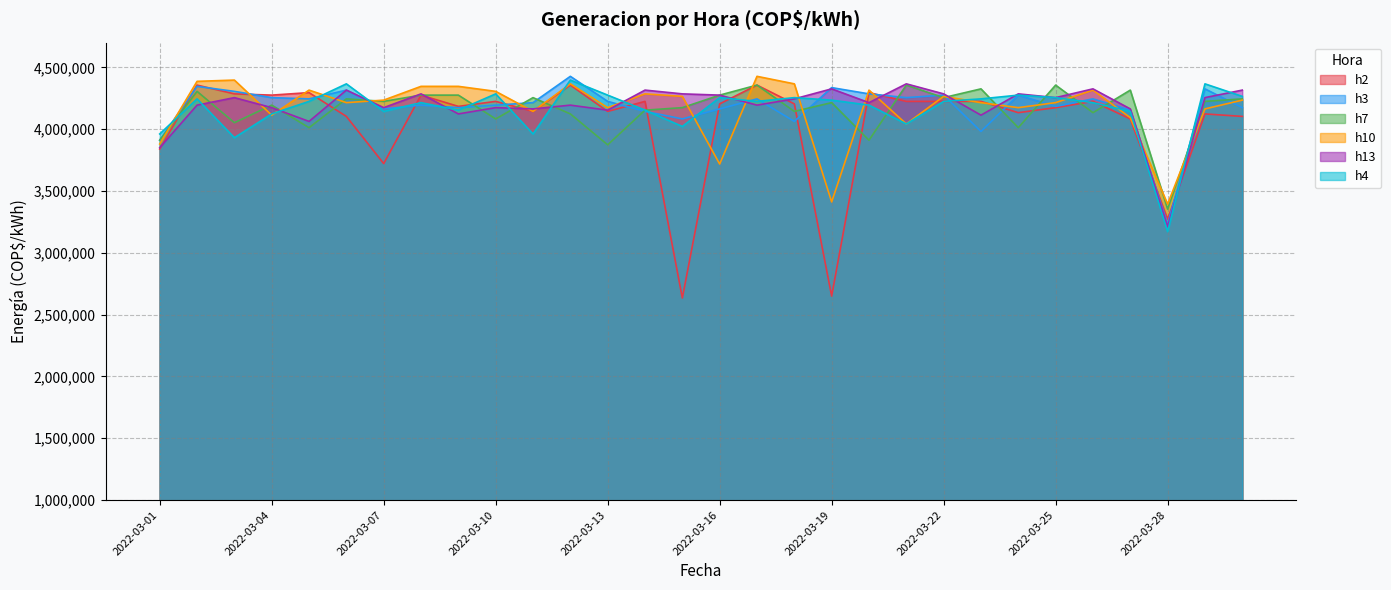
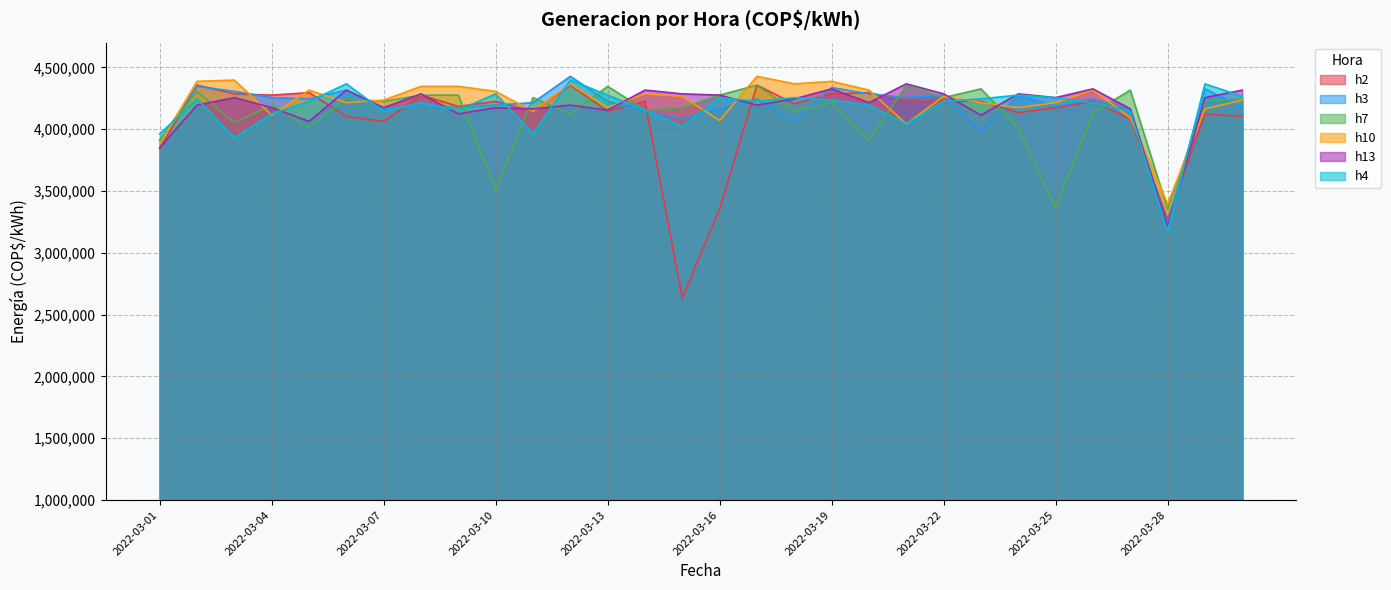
  {
    "h2": {
-     "2022-03-07": "3,720,000",
+     "2022-03-07": "4,060,000",
      "2022-03-10": "4,230,000",
-     "2022-03-16": "4,200,000",
-     "2022-03-19": "2,650,000",
+     "2022-03-16": "3,360,000",
+     "2022-03-19": "4,290,000",
      "2022-03-28": "3,270,000"
    },
    "h7": {
-     "2022-03-10": "4,080,000",
-     "2022-03-13": "3,870,000",
-     "2022-03-25": "4,360,000",
+     "2022-03-10": "3,510,000",
+     "2022-03-13": "4,350,000",
+     "2022-03-25": "3,360,000",
      "2022-03-28": "3,350,000"
    },
    "h10": {
      "2022-03-01": "3,880,000",
      "2022-03-13": "4,170,000",
-     "2022-03-16": "3,720,000",
-     "2022-03-19": "3,410,000",
+     "2022-03-16": "4,070,000",
+     "2022-03-19": "4,390,000",
      "2022-03-25": "4,210,000",
      "2022-03-28": "3,390,000"
    }
  }
